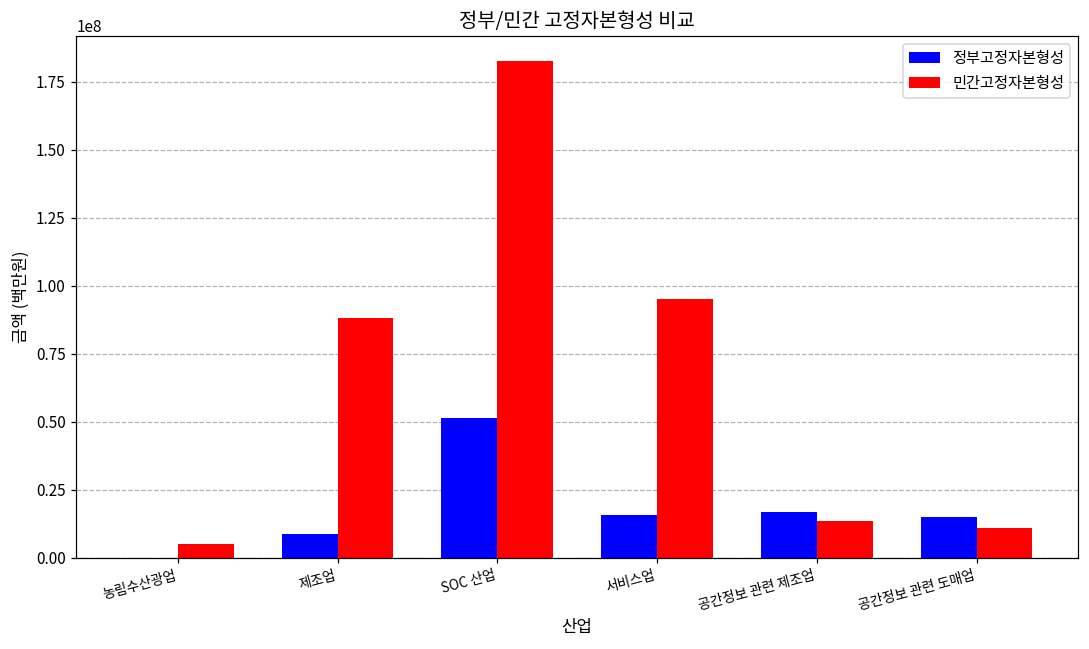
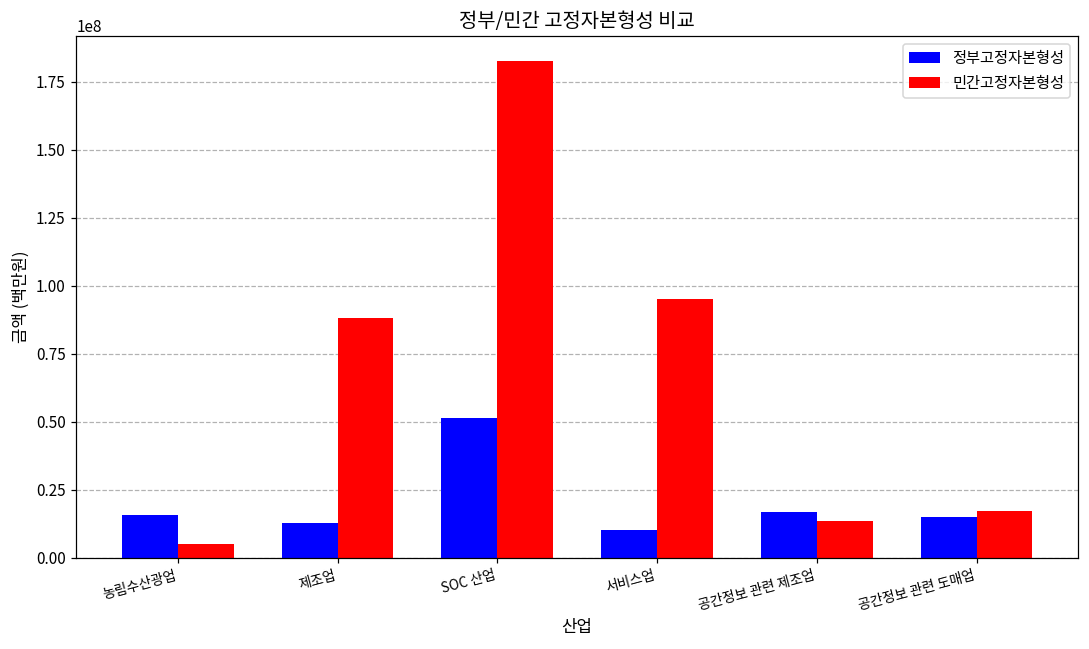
  {
    "정부고정자본형성": {
-     "농림수산광업": 0,
-     "제조업": 9000000,
+     "농림수산광업": 16000000,
+     "제조업": 13000000,
      "SOC 산업": 51000000,
-     "서비스업": 16000000,
+     "서비스업": 10000000,
      "공간정보 관련 제조업": 17000000,
      "공간정보 관련 도매업": 15000000
    },
    "민간고정자본형성": {
      "농림수산광업": 5000000,
      "제조업": 88000000,
      "SOC 산업": 183000000,
      "서비스업": 95000000,
      "공간정보 관련 제조업": 14000000,
-     "공간정보 관련 도매업": 11000000
+     "공간정보 관련 도매업": 17000000
    }
  }
